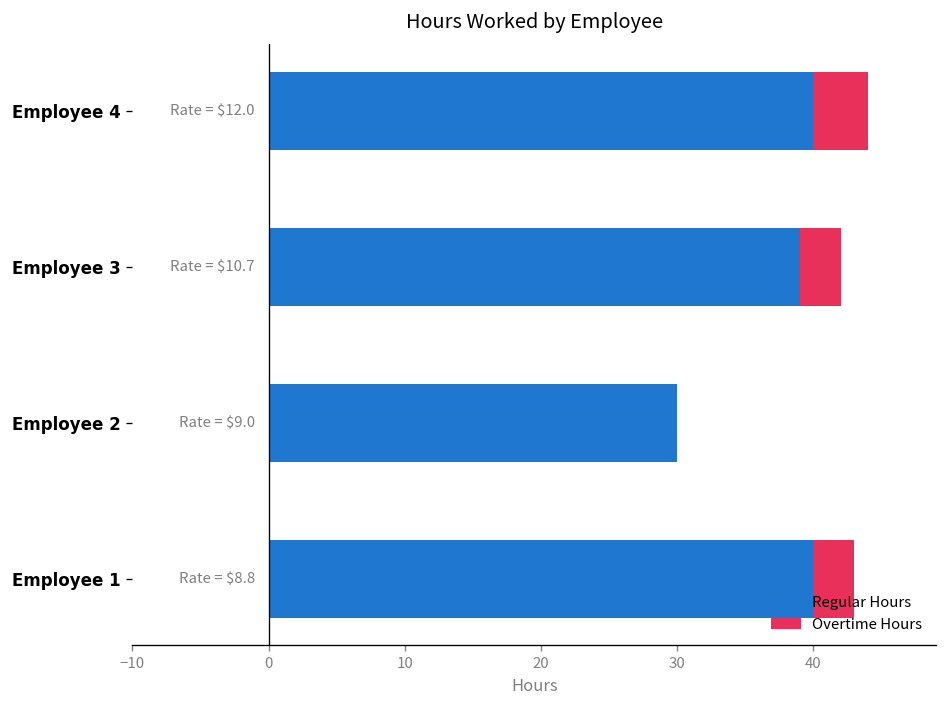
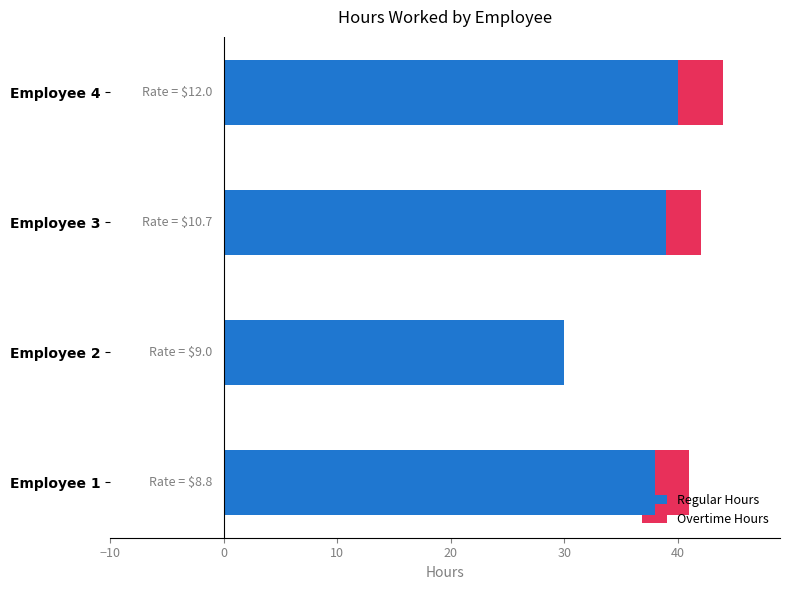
  {
    "Regular Hours": {
      "Employee 4": 40,
      "Employee 3": 39,
      "Employee 2": 30,
-     "Employee 1": 40
+     "Employee 1": 38
    },
    "Overtime Hours": {
      "Employee 4": 4,
      "Employee 3": 3,
      "Employee 2": 0,
      "Employee 1": 3
    }
  }
